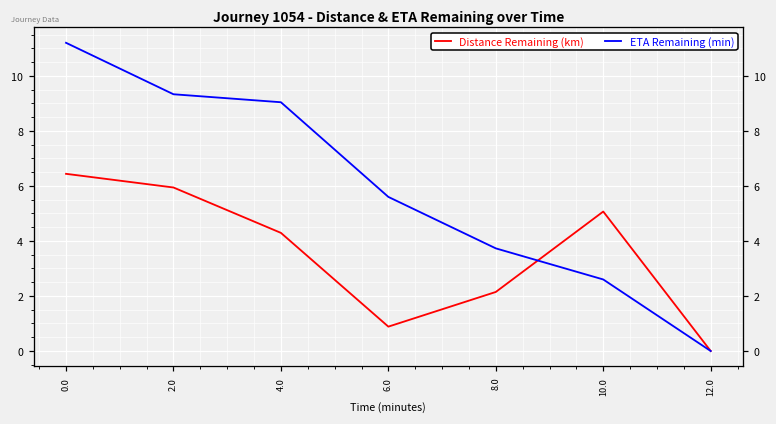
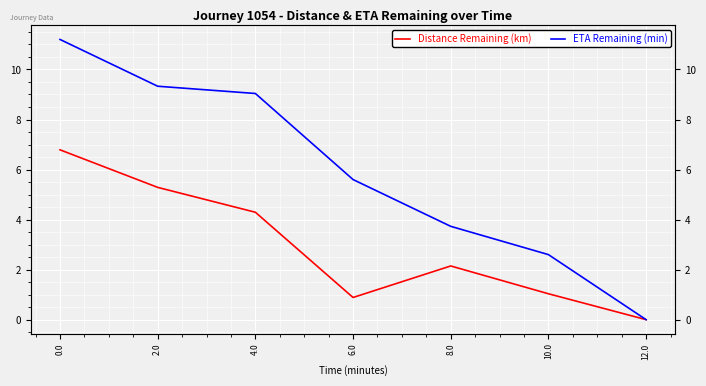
  {
    "Distance Remaining (km)": {
-     "0.0": 6.4,
-     "2.0": 5.9,
+     "0.0": 6.8,
+     "2.0": 5.3,
      "4.0": 4.3,
      "6.0": 0.9,
      "8.0": 2.1,
-     "10.0": 5.1
+     "10.0": 1.0
    },
    "ETA Remaining (min)": {
      "0.0": 11.2,
      "2.0": 9.3,
      "4.0": 9.0,
      "6.0": 5.6,
      "8.0": 3.7,
      "10.0": 2.6
    }
  }
